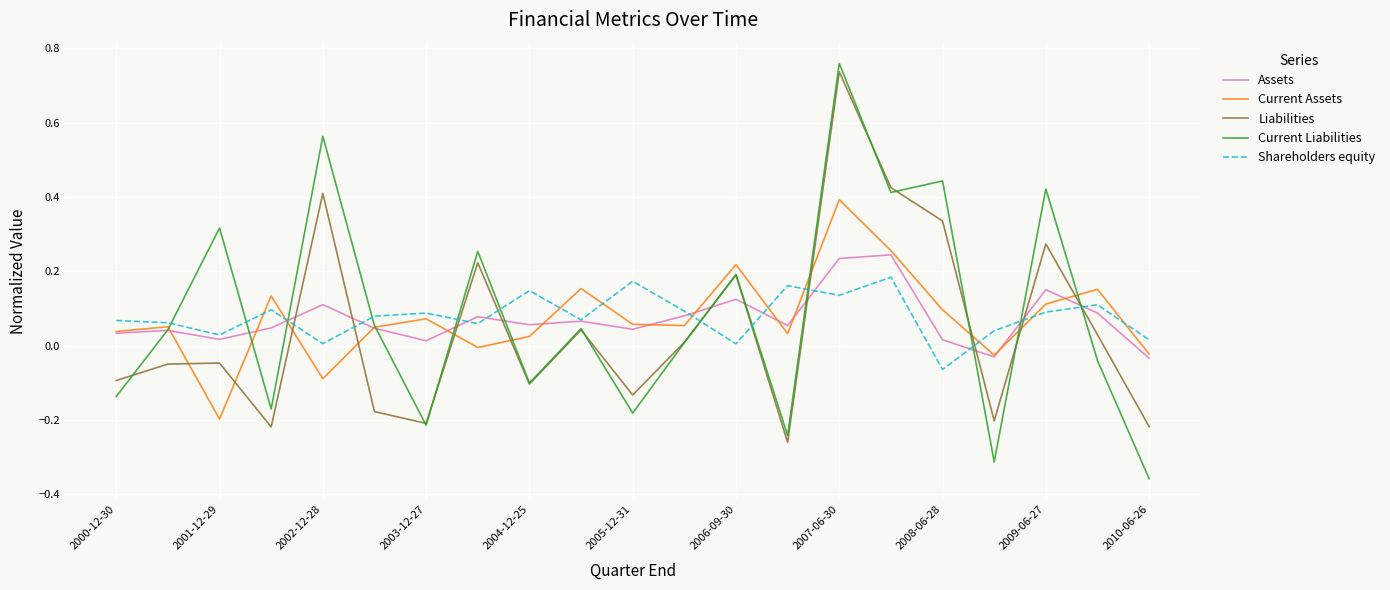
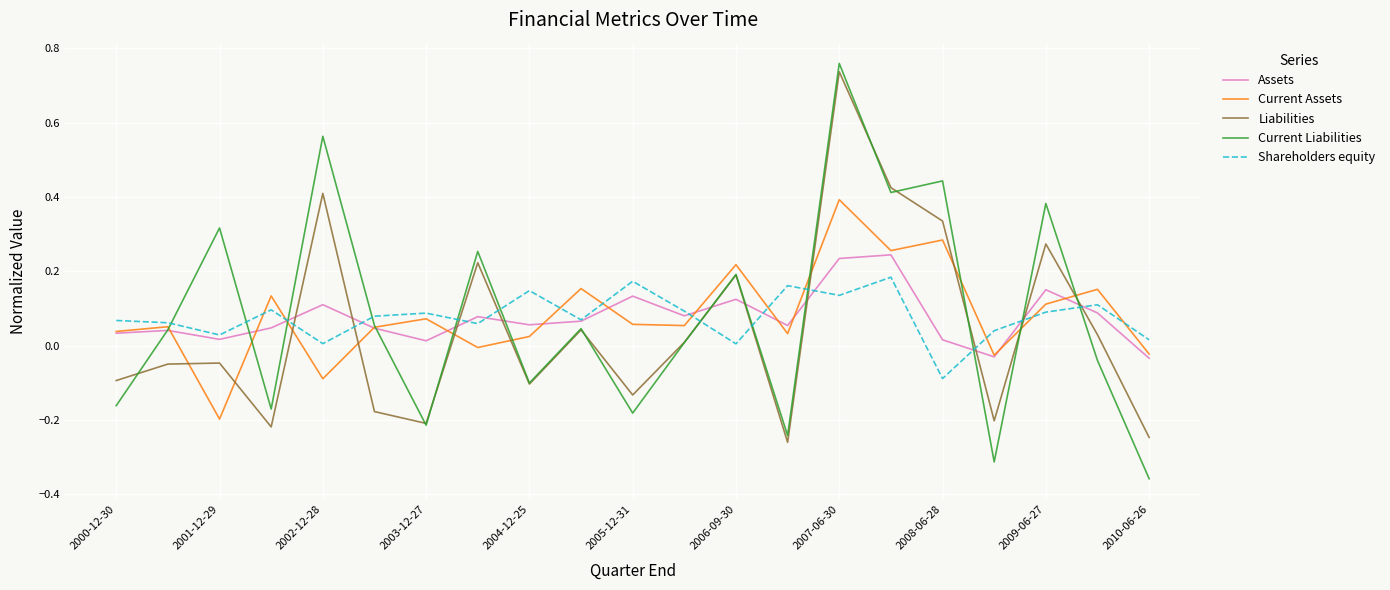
  {
    "Assets": {
      "2001-12-29": 0.02,
      "2002-12-28": 0.11,
      "2003-12-27": 0.01,
      "2004-12-25": 0.06,
-     "2005-12-31": 0.04,
+     "2005-12-31": 0.13,
      "2006-09-30": 0.12,
      "2007-06-30": 0.23,
      "2008-06-28": 0.02,
      "2009-06-27": 0.15,
      "2010-06-26": -0.03
    },
    "Current Assets": {
      "2001-12-29": -0.20,
      "2002-12-28": -0.09,
      "2003-12-27": 0.07,
      "2004-12-25": 0.02,
      "2005-12-31": 0.06,
      "2006-09-30": 0.22,
      "2007-06-30": 0.39,
-     "2008-06-28": 0.10,
+     "2008-06-28": 0.28,
      "2009-06-27": 0.11,
      "2010-06-26": -0.02
    },
    "Liabilities": {
      "2000-12-30": -0.09,
      "2001-12-29": -0.05,
      "2002-12-28": 0.41,
      "2005-12-31": -0.13,
      "2007-06-30": 0.74,
      "2008-06-28": 0.34,
      "2009-06-27": 0.27,
-     "2010-06-26": -0.22
+     "2010-06-26": -0.25
    },
    "Current Liabilities": {
-     "2000-12-30": -0.14,
+     "2000-12-30": -0.16,
      "2001-12-29": 0.32,
      "2002-12-28": 0.56,
      "2005-12-31": -0.18,
      "2007-06-30": 0.76,
      "2008-06-28": 0.44,
-     "2009-06-27": 0.42,
+     "2009-06-27": 0.38,
      "2010-06-26": -0.36
    },
    "Shareholders equity": {
      "2000-12-30": 0.07,
      "2001-12-29": 0.03,
      "2002-12-28": 0.01,
      "2003-12-27": 0.09,
      "2004-12-25": 0.15,
      "2005-12-31": 0.17,
      "2006-09-30": 0.00,
      "2007-06-30": 0.14,
-     "2008-06-28": -0.06,
+     "2008-06-28": -0.09,
      "2009-06-27": 0.09,
      "2010-06-26": 0.02
    }
  }
